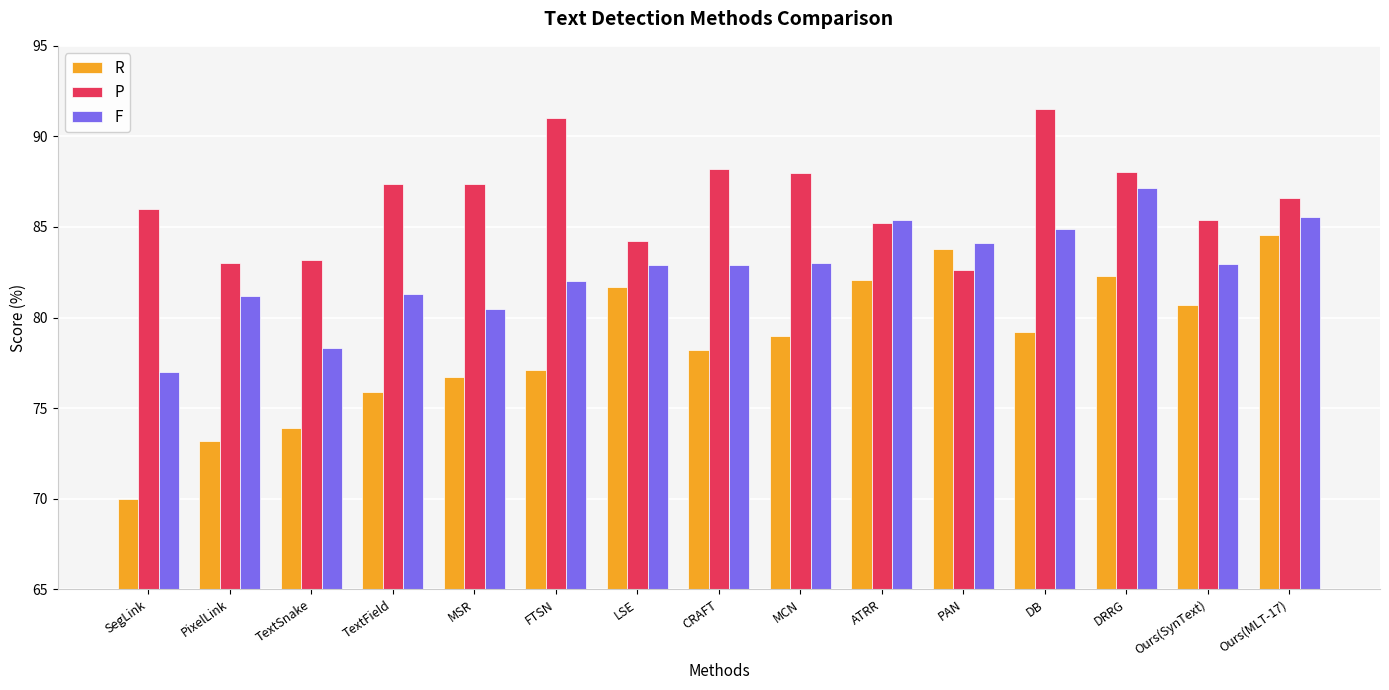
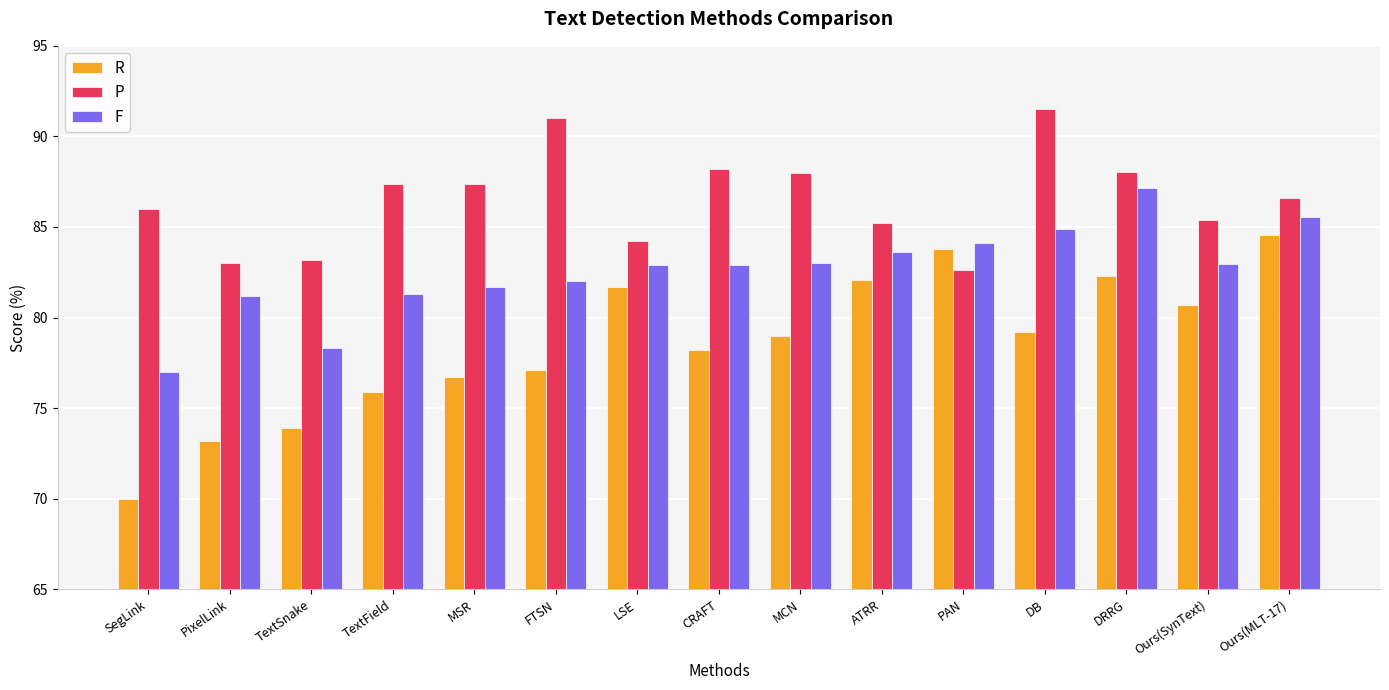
  {
    "R": {
      "SegLink": 70.0,
      "PixelLink": 73.2,
      "TextSnake": 73.9,
      "TextField": 75.9,
      "MSR": 76.7,
      "FTSN": 77.1,
      "LSE": 81.7,
      "CRAFT": 78.2,
      "MCN": 79.0,
      "ATRR": 82.1,
      "PAN": 83.8,
      "DB": 79.2,
      "DRRG": 82.3,
      "Ours(SynText)": 80.7,
      "Ours(MLT-17)": 84.5
    },
    "P": {
      "SegLink": 86.0,
      "PixelLink": 83.0,
      "TextSnake": 83.2,
      "TextField": 87.4,
      "MSR": 87.4,
      "FTSN": 91.0,
      "LSE": 84.2,
      "CRAFT": 88.2,
      "MCN": 88.0,
      "ATRR": 85.2,
      "PAN": 82.6,
      "DB": 91.5,
      "DRRG": 88.1,
      "Ours(SynText)": 85.4,
      "Ours(MLT-17)": 86.6
    },
    "F": {
      "SegLink": 77.0,
      "PixelLink": 81.2,
      "TextSnake": 78.3,
      "TextField": 81.3,
-     "MSR": 80.5,
+     "MSR": 81.7,
      "FTSN": 82.0,
      "LSE": 82.9,
      "CRAFT": 82.9,
      "MCN": 83.0,
-     "ATRR": 85.4,
+     "ATRR": 83.6,
      "PAN": 84.1,
      "DB": 84.9,
      "DRRG": 87.1,
      "Ours(SynText)": 83.0,
      "Ours(MLT-17)": 85.6
    }
  }
